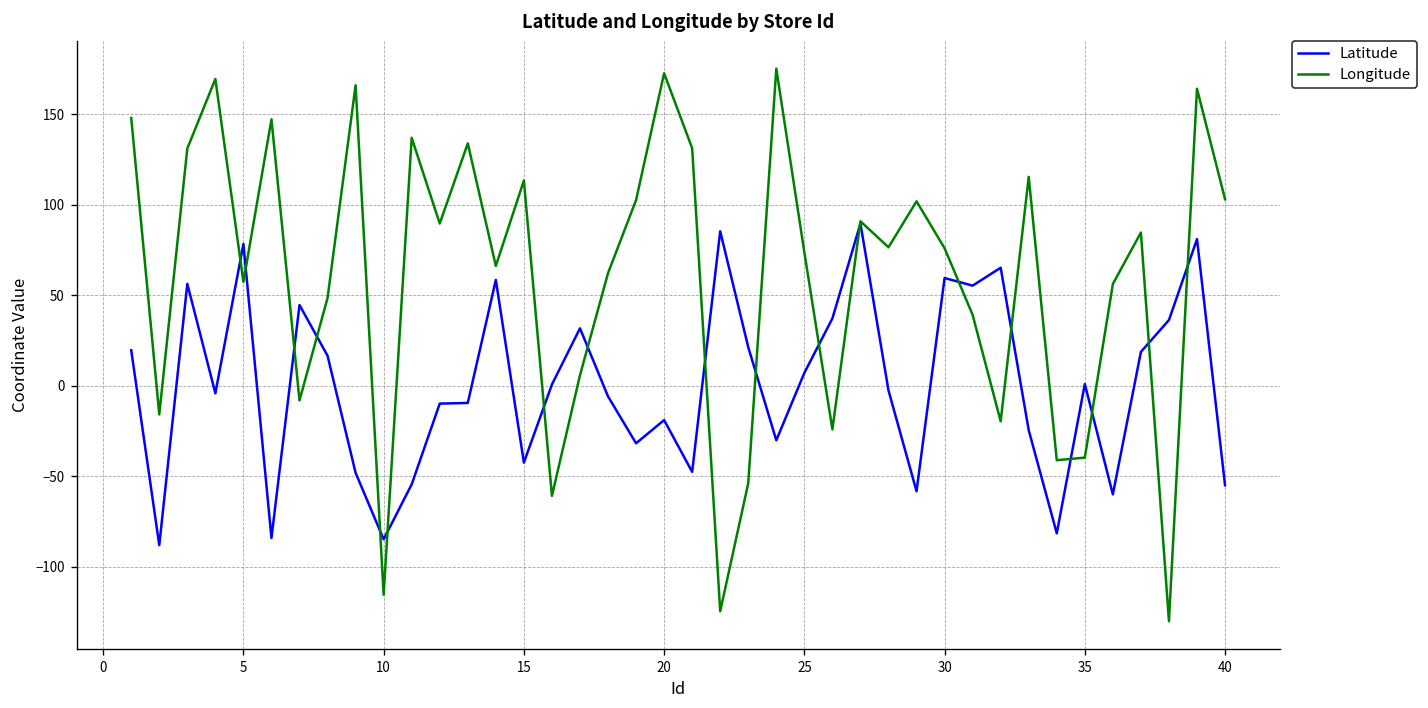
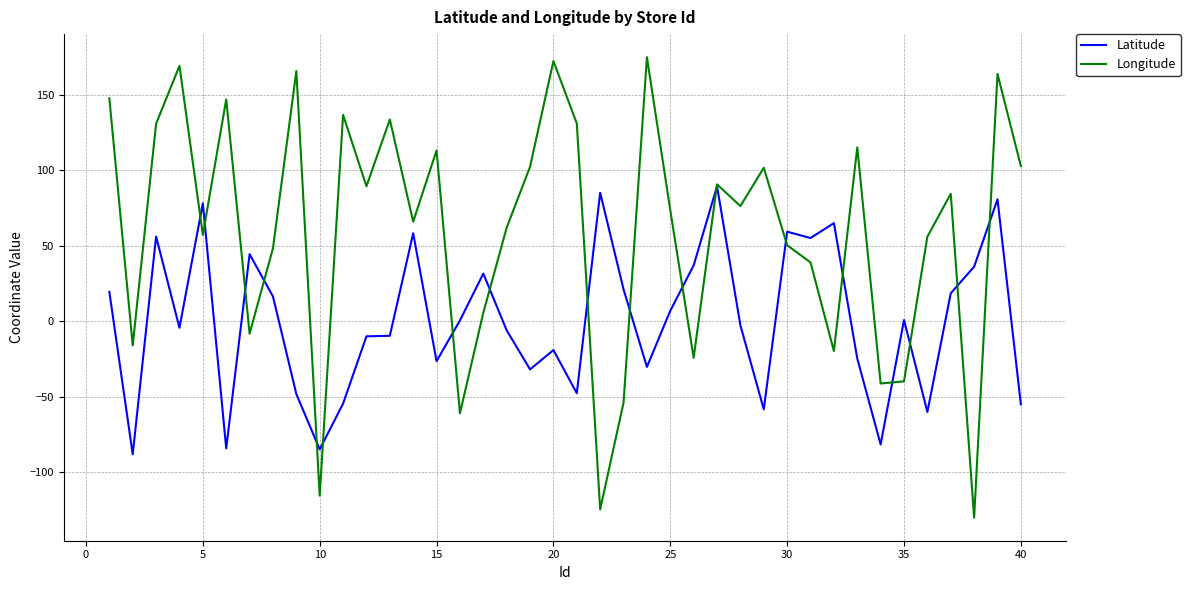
  {
    "Latitude": {
      "5": 78,
      "10": -85,
-     "15": -42,
+     "15": -26,
      "20": -19,
      "25": 7,
      "30": 59,
      "35": 1,
      "40": -55
    },
    "Longitude": {
      "5": 57,
      "10": -115,
      "15": 113,
      "20": 172,
      "25": 74,
-     "30": 76,
+     "30": 50,
      "35": -40,
      "40": 103
    }
  }
